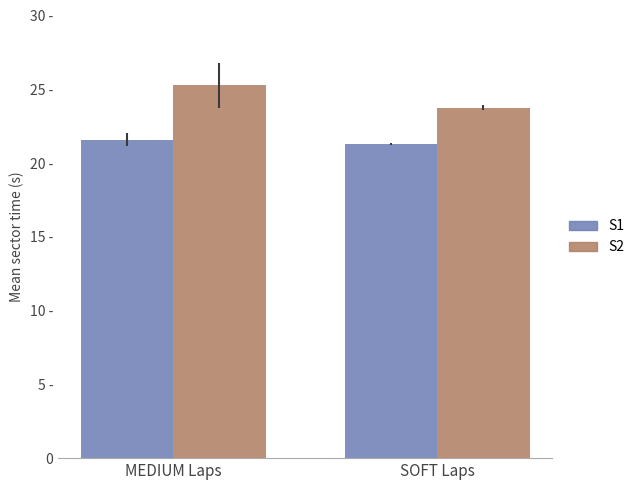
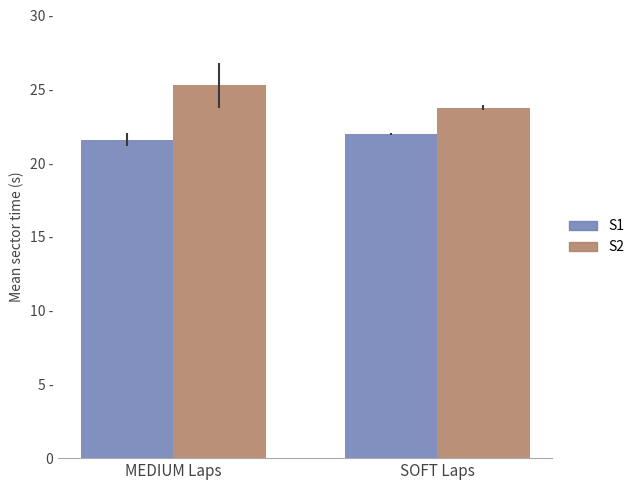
  {
    "S1": {
      "MEDIUM Laps": "21.6 -",
-     "SOFT Laps": "21.3 -"
+     "SOFT Laps": "21.9 -"
    },
    "S2": {
      "MEDIUM Laps": "25.3 -",
      "SOFT Laps": "23.7 -"
    }
  }
